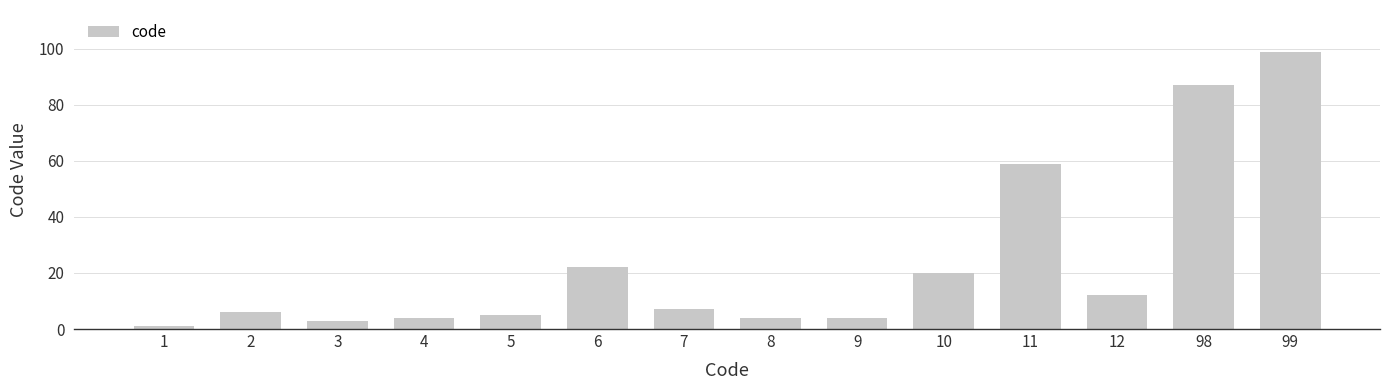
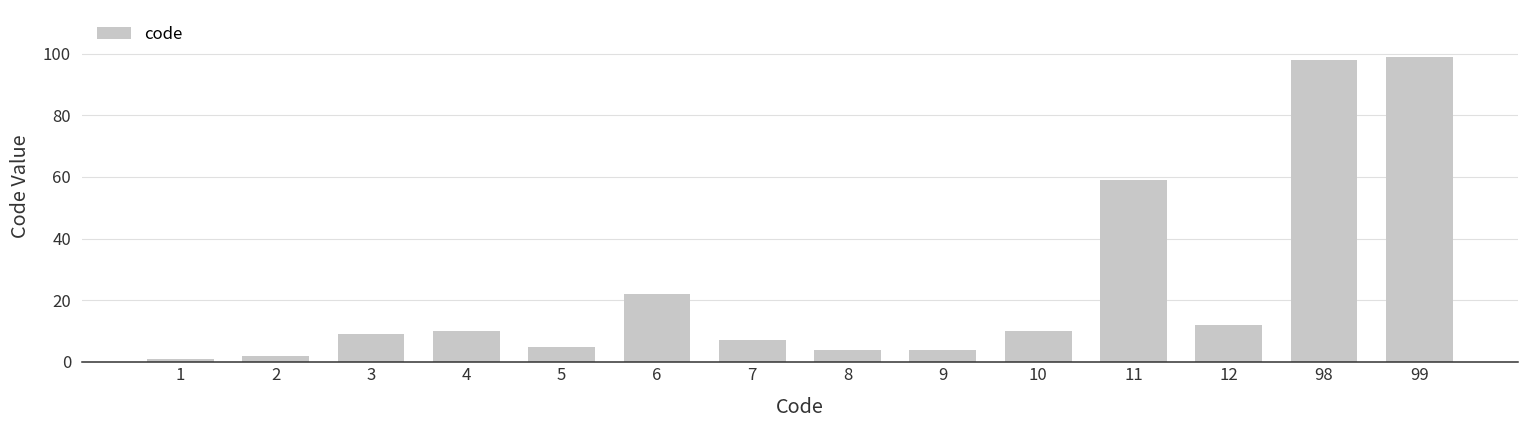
  {
    "1": 1,
-   "2": 6,
-   "3": 3,
-   "4": 4,
+   "2": 2,
+   "3": 9,
+   "4": 10,
    "5": 5,
    "6": 22,
    "7": 7,
    "8": 4,
    "9": 4,
-   "10": 20,
+   "10": 10,
    "11": 59,
    "12": 12,
-   "98": 87,
+   "98": 98,
    "99": 99
  }
